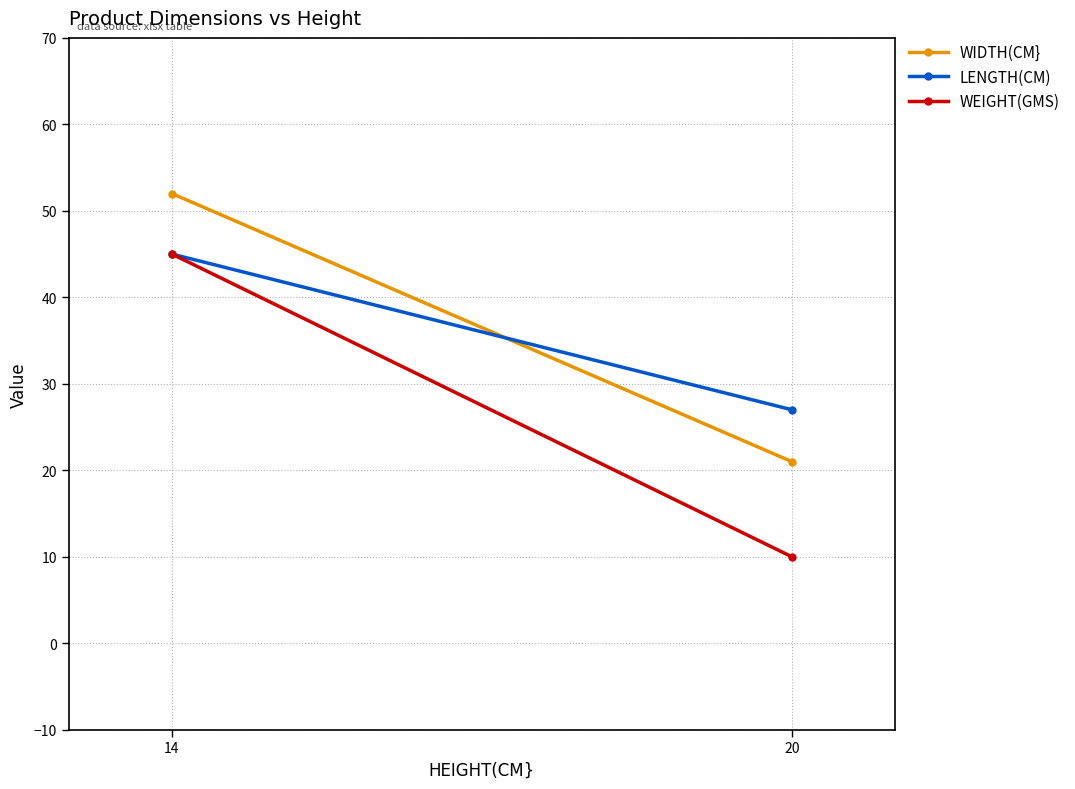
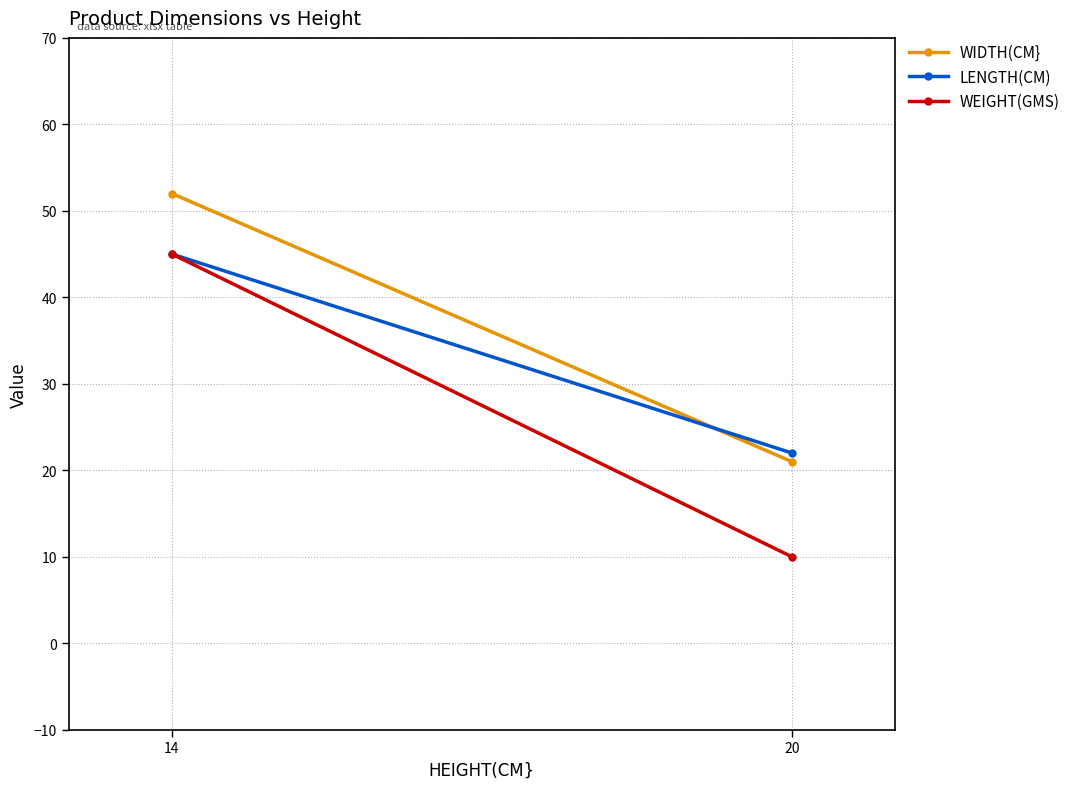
  {
    "WIDTH(CM}": {
      "14": 52,
      "20": 21
    },
    "LENGTH(CM)": {
-     "20": 27
+     "20": 22
    },
    "WEIGHT(GMS)": {
      "20": 10
    }
  }
